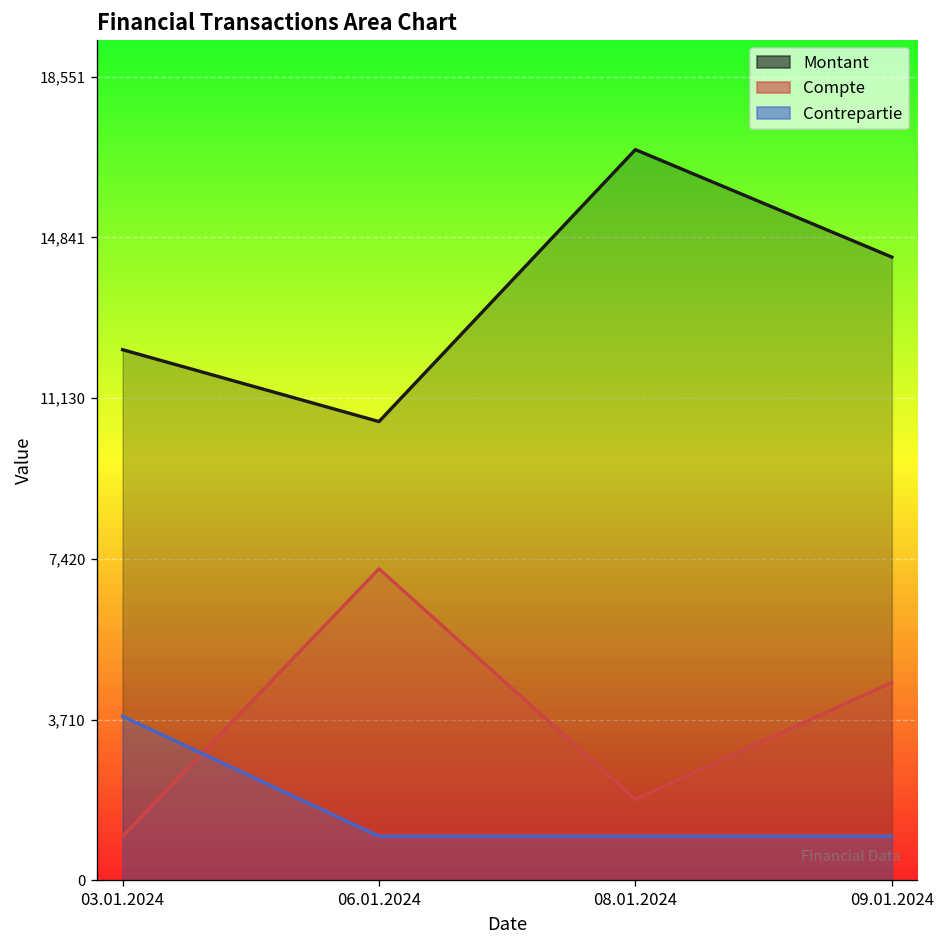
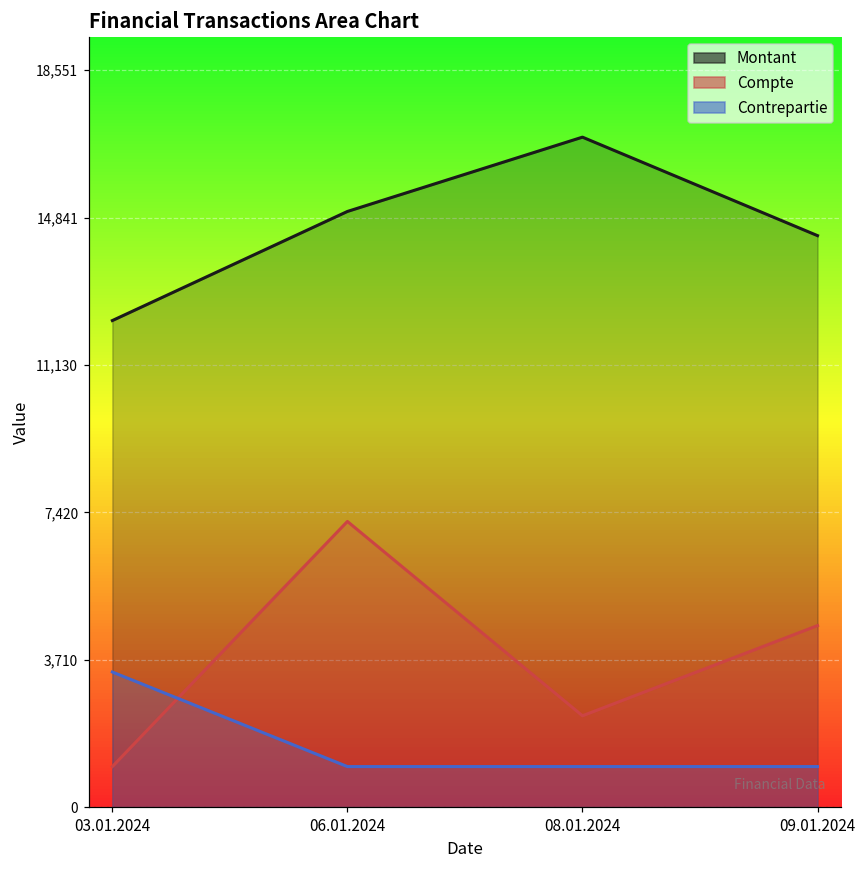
  {
    "Montant": {
      "03.01.2024": "12,200",
-     "06.01.2024": "10,600",
+     "06.01.2024": "15,000",
      "08.01.2024": "16,900",
      "09.01.2024": "14,400"
    },
    "Compte": {
      "03.01.2024": "1,000",
      "06.01.2024": "7,200",
-     "08.01.2024": "1,900",
+     "08.01.2024": "2,300",
      "09.01.2024": "4,600"
    },
    "Contrepartie": {
-     "03.01.2024": "3,800",
+     "03.01.2024": "3,400",
      "06.01.2024": "1,000",
      "08.01.2024": "1,000",
      "09.01.2024": "1,000"
    }
  }
